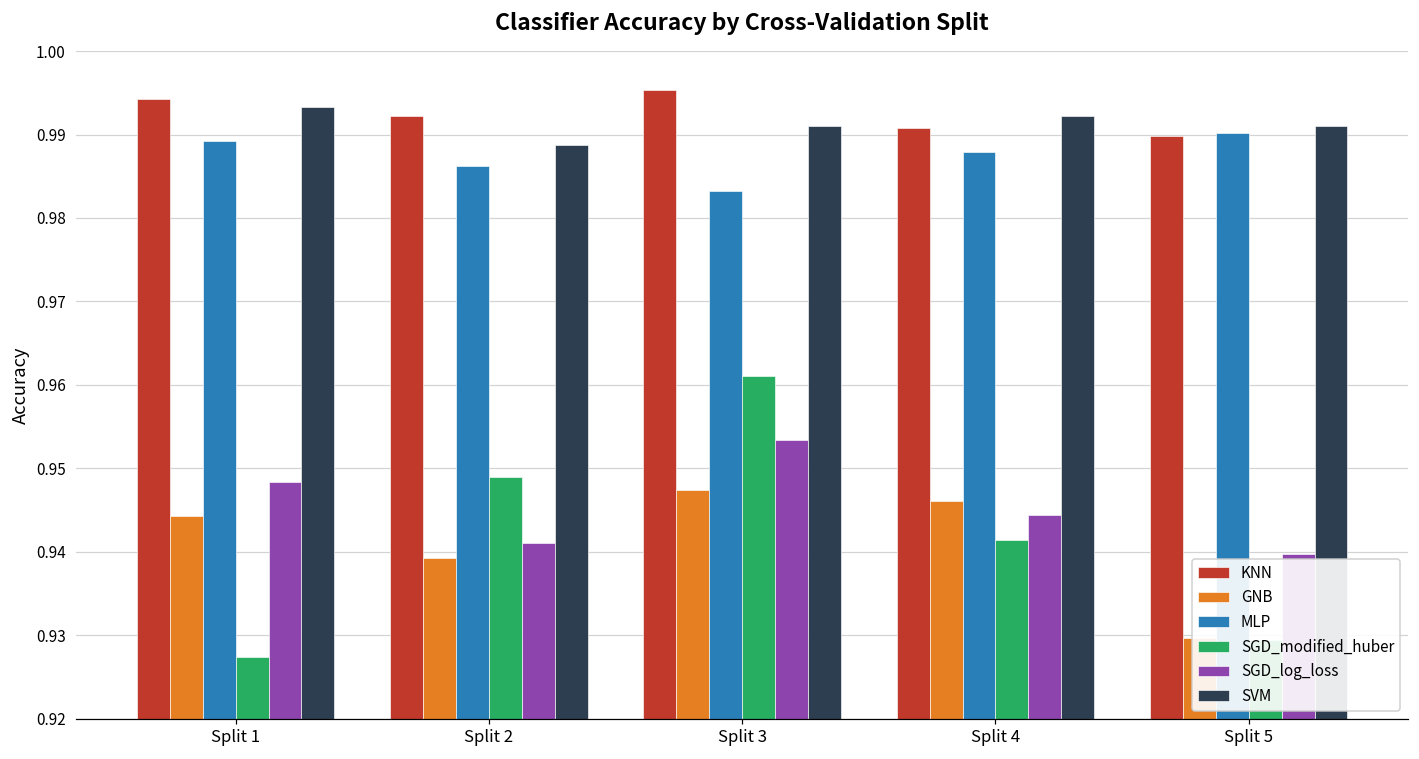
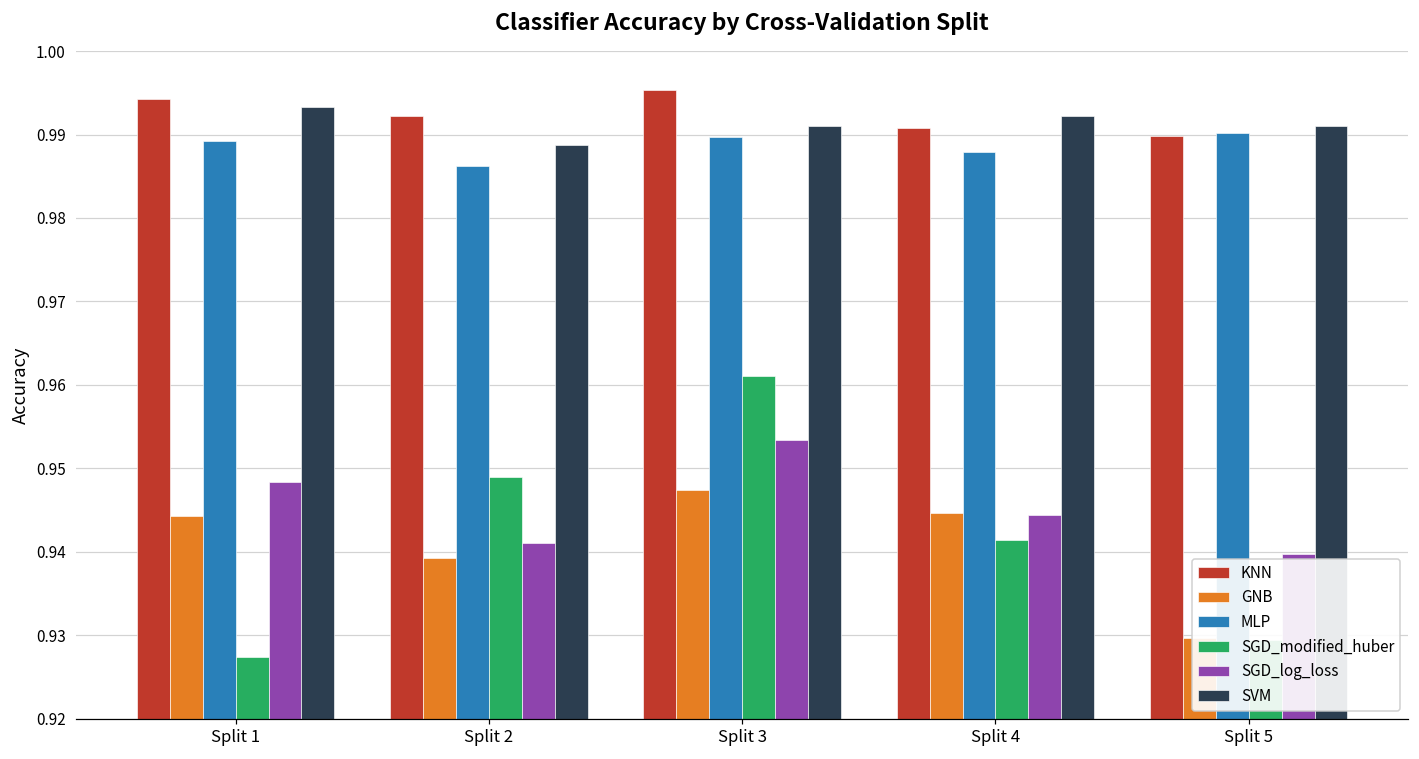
  {
    "KNN": {
      "Split 1": 0.994,
      "Split 2": 0.992,
      "Split 3": 0.995,
      "Split 4": 0.991,
      "Split 5": 0.990
    },
    "GNB": {
      "Split 1": 0.944,
      "Split 2": 0.939,
      "Split 3": 0.947,
-     "Split 4": 0.946
+     "Split 4": 0.945
    },
    "MLP": {
      "Split 1": 0.989,
      "Split 2": 0.986,
-     "Split 3": 0.983,
+     "Split 3": 0.990,
      "Split 4": 0.988,
      "Split 5": 0.990
    },
    "SGD_modified_huber": {
      "Split 1": 0.927,
      "Split 2": 0.949,
      "Split 3": 0.961,
      "Split 4": 0.941
    },
    "SGD_log_loss": {
      "Split 1": 0.948,
      "Split 2": 0.941,
      "Split 3": 0.953,
      "Split 4": 0.944,
      "Split 5": 0.940
    },
    "SVM": {
      "Split 1": 0.993,
      "Split 2": 0.989,
      "Split 3": 0.991,
      "Split 4": 0.992,
      "Split 5": 0.991
    }
  }
